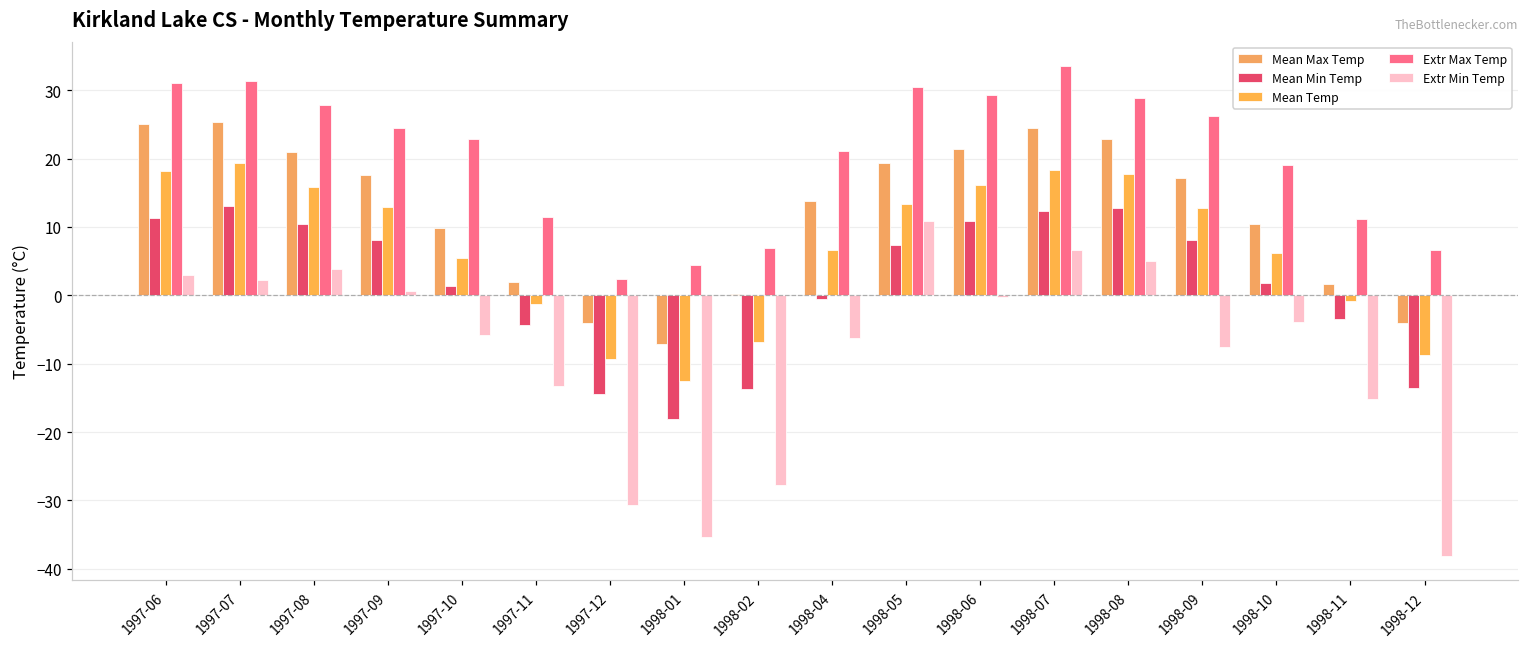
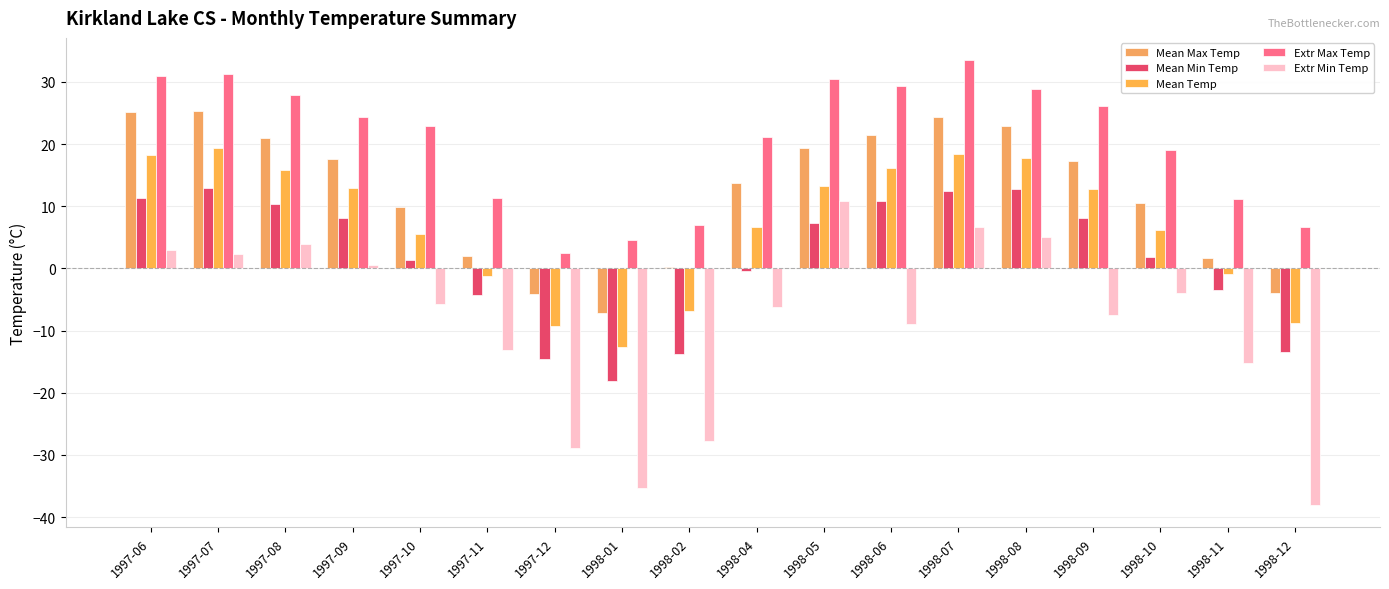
  {
    "Extr Min Temp": {
      "1997-06": 3,
      "1997-07": 2,
      "1997-08": 4,
      "1997-09": 1,
      "1997-10": -6,
      "1997-11": -13,
-     "1997-12": -31,
+     "1997-12": -29,
      "1998-01": -35,
      "1998-02": -28,
      "1998-04": -6,
      "1998-05": 11,
-     "1998-06": 0,
+     "1998-06": -9,
      "1998-07": 7,
      "1998-08": 5,
      "1998-09": -8,
      "1998-10": -4,
      "1998-11": -15,
      "1998-12": -38
    }
  }
